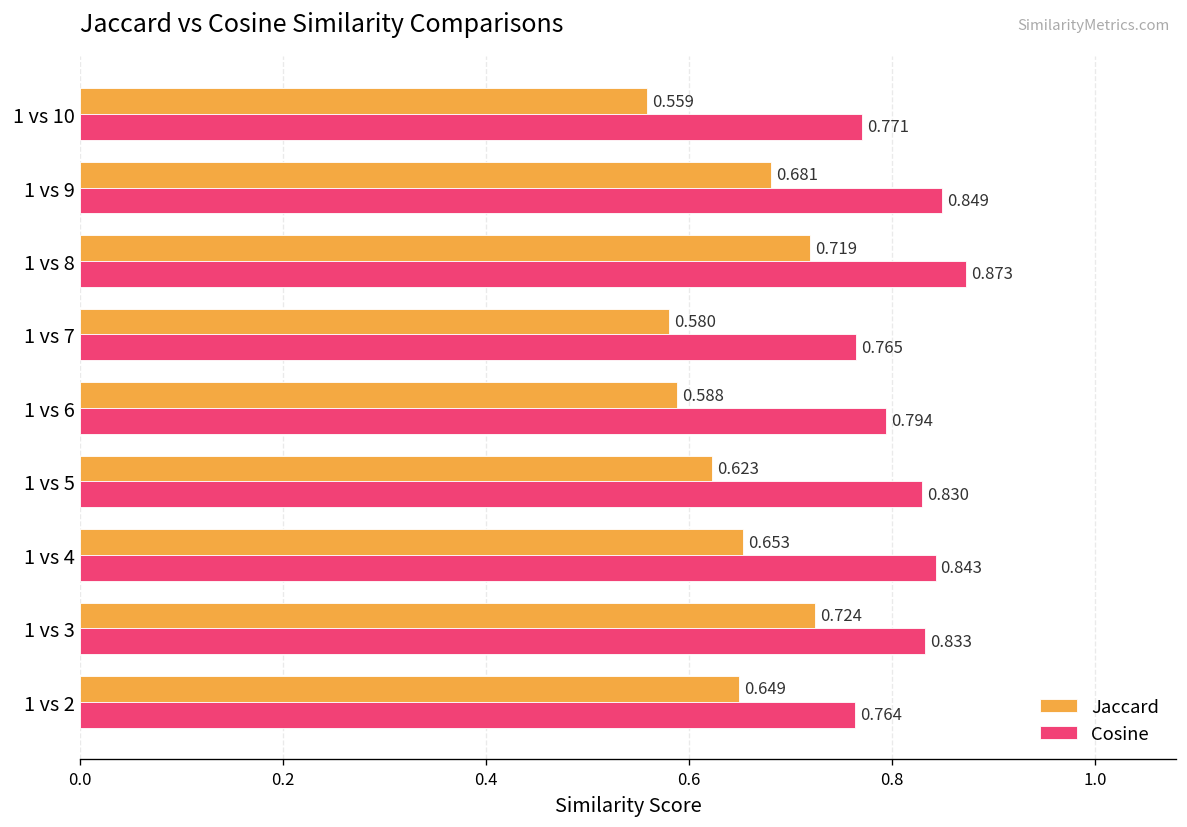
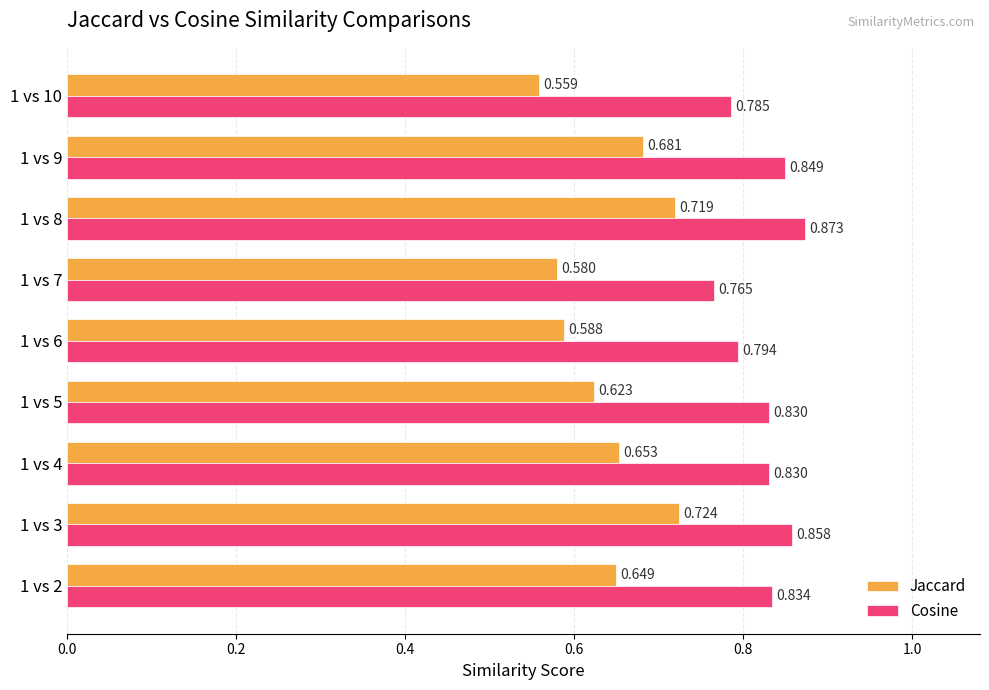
  {
    "Jaccard": {
      "1 vs 10": 0.559,
      "1 vs 9": 0.681,
      "1 vs 8": 0.719,
      "1 vs 7": 0.580,
      "1 vs 6": 0.588,
      "1 vs 5": 0.623,
      "1 vs 4": 0.653,
      "1 vs 3": 0.724,
      "1 vs 2": 0.649
    },
    "Cosine": {
-     "1 vs 10": 0.771,
+     "1 vs 10": 0.785,
      "1 vs 9": 0.849,
      "1 vs 8": 0.873,
      "1 vs 7": 0.765,
      "1 vs 6": 0.794,
      "1 vs 5": 0.830,
-     "1 vs 4": 0.843,
-     "1 vs 3": 0.833,
-     "1 vs 2": 0.764
+     "1 vs 4": 0.830,
+     "1 vs 3": 0.858,
+     "1 vs 2": 0.834
    }
  }
